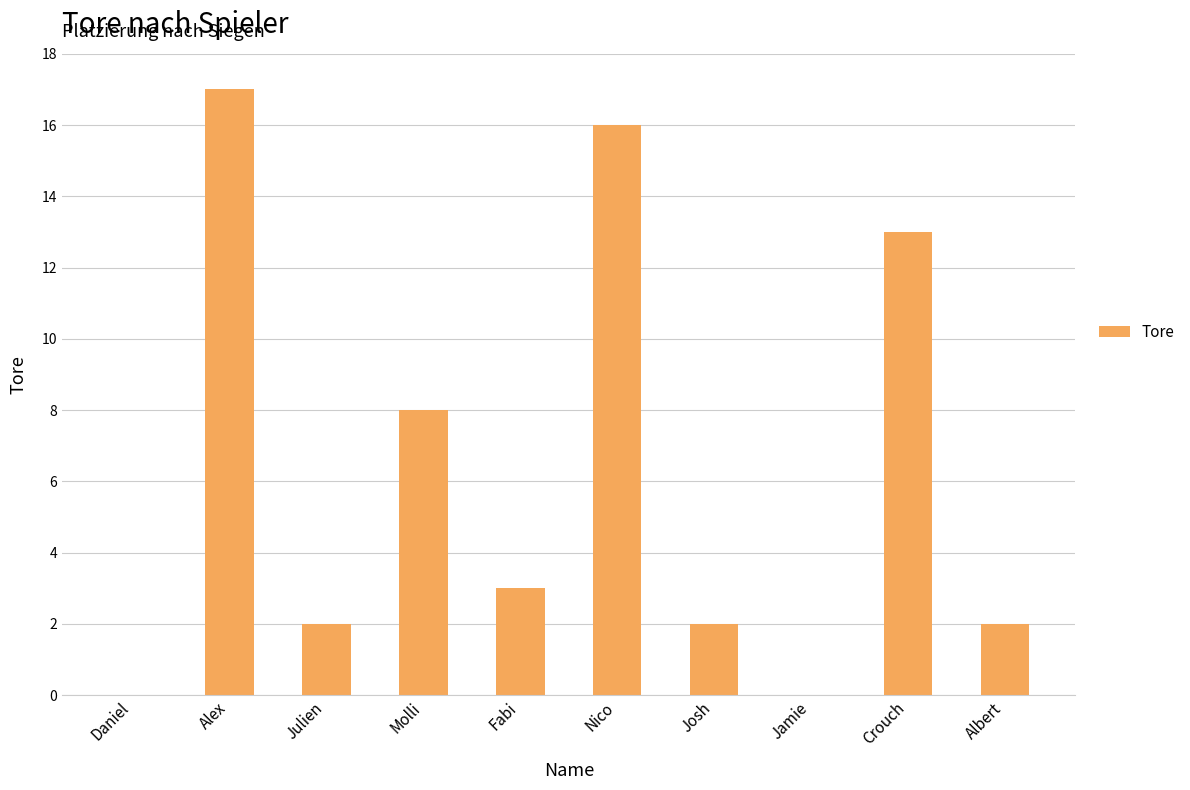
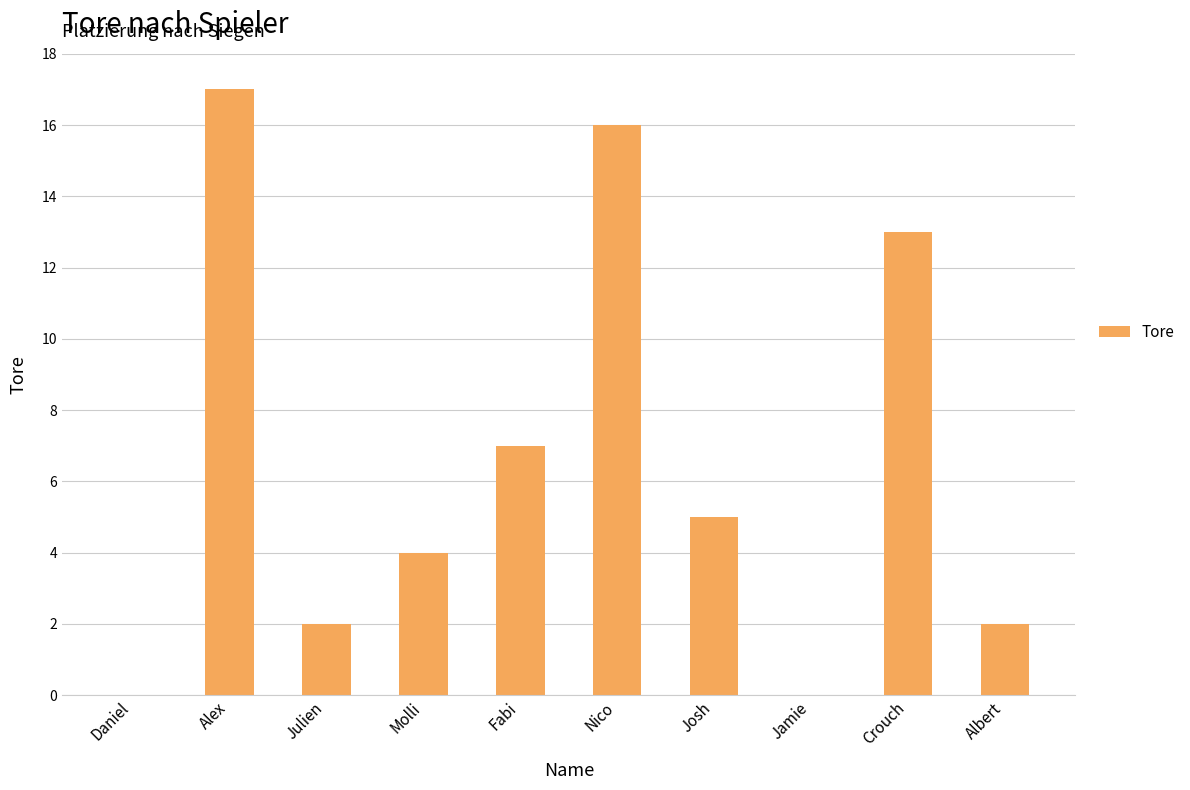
  {
    "Daniel": 0,
    "Alex": 17,
    "Julien": 2,
-   "Molli": 8,
-   "Fabi": 3,
+   "Molli": 4,
+   "Fabi": 7,
    "Nico": 16,
-   "Josh": 2,
+   "Josh": 5,
    "Jamie": 0,
    "Crouch": 13,
    "Albert": 2
  }
